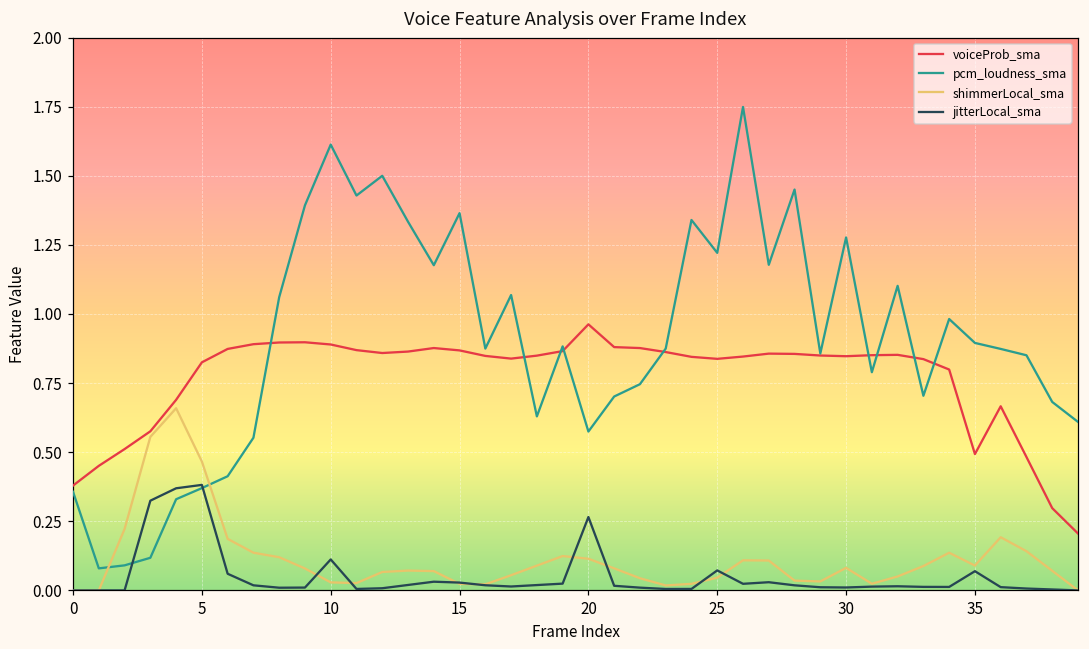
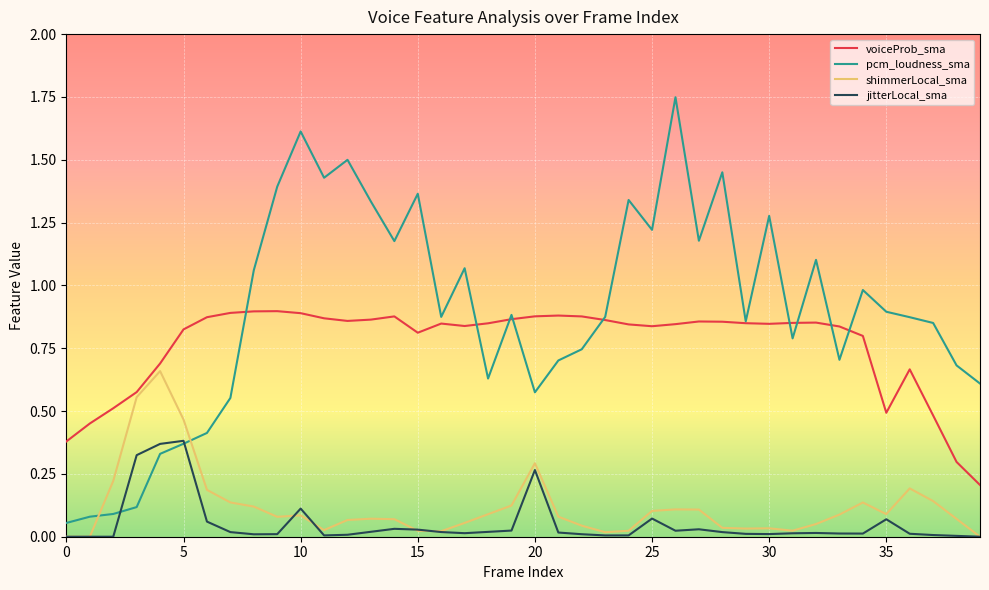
  {
    "voiceProb_sma": {
      "0": 0.38,
      "5": 0.82,
      "10": 0.89,
-     "15": 0.87,
-     "20": 0.96,
+     "15": 0.81,
+     "20": 0.88,
      "25": 0.84,
      "30": 0.85,
      "35": 0.49
    },
    "pcm_loudness_sma": {
-     "0": 0.36,
+     "0": 0.05,
      "5": 0.37,
      "10": 1.61,
      "15": 1.36,
      "20": 0.57,
      "25": 1.22,
      "30": 1.28,
      "35": 0.90
    },
    "shimmerLocal_sma": {
      "5": 0.47,
-     "10": 0.03,
-     "20": 0.11,
-     "25": 0.05,
-     "30": 0.08,
+     "10": 0.08,
+     "20": 0.29,
+     "25": 0.10,
+     "30": 0.03,
      "35": 0.09
    },
    "jitterLocal_sma": {
      "5": 0.38,
      "10": 0.11,
      "20": 0.27,
      "25": 0.07,
      "30": 0.01,
      "35": 0.07
    }
  }
